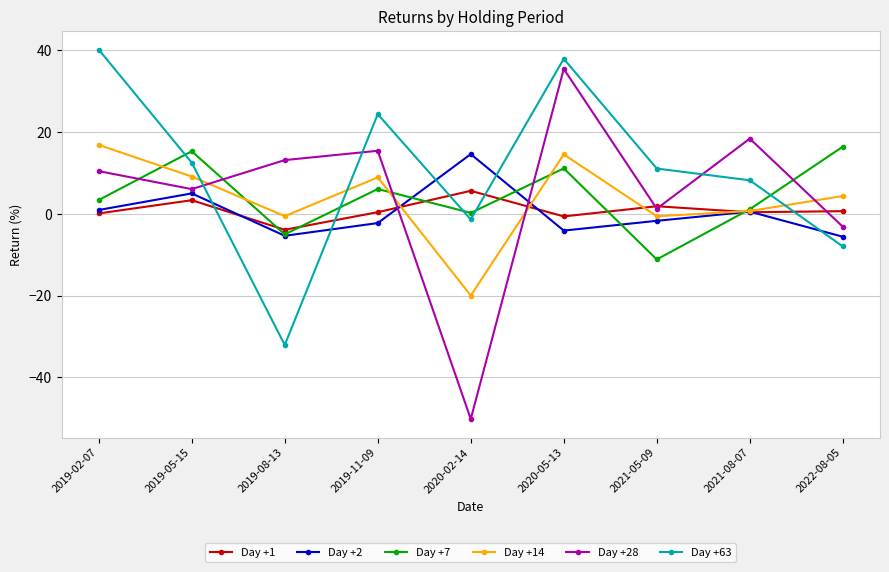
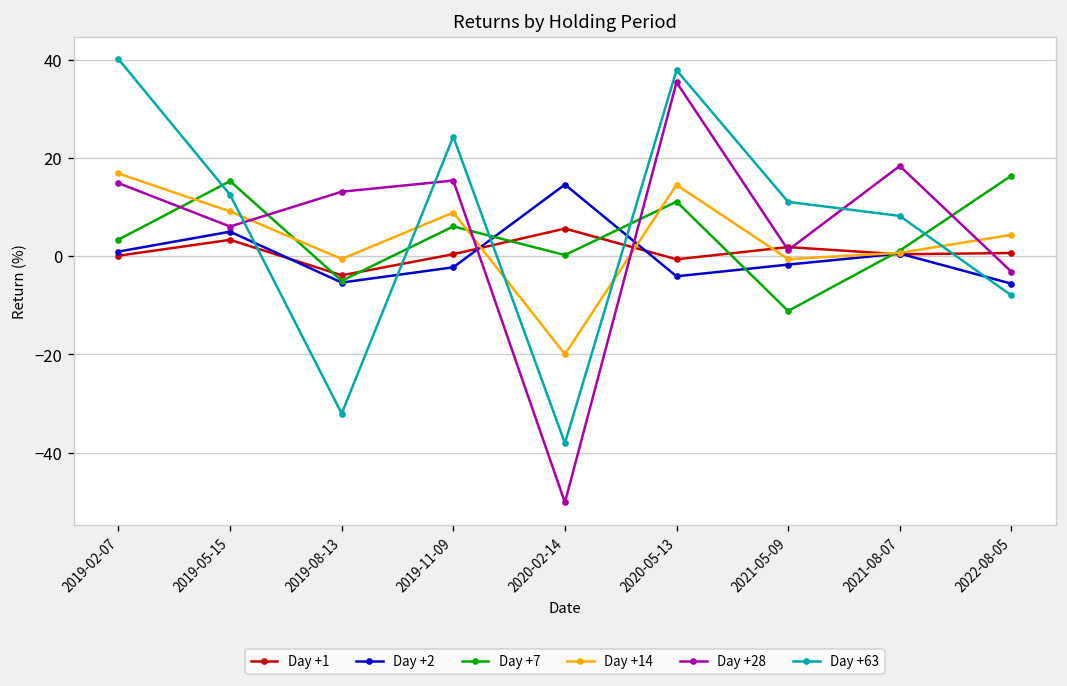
  {
    "Day +1": {
      "2019-02-07": 0,
      "2019-05-15": 3,
      "2019-08-13": -4,
      "2019-11-09": 0,
      "2020-02-14": 6,
      "2020-05-13": -1,
      "2022-08-05": 1
    },
    "Day +2": {
      "2019-02-07": 1,
      "2019-05-15": 5,
      "2019-11-09": -2,
      "2020-02-14": 15,
      "2020-05-13": -4,
      "2021-05-09": -2,
      "2022-08-05": -6
    },
    "Day +7": {
      "2019-02-07": 3,
      "2019-05-15": 15,
      "2019-11-09": 6,
      "2020-02-14": 0,
      "2020-05-13": 11,
      "2021-05-09": -11,
      "2022-08-05": 16
    },
    "Day +14": {
      "2019-02-07": 17,
      "2019-05-15": 9,
      "2019-08-13": -1,
      "2019-11-09": 9,
      "2020-02-14": -20,
      "2020-05-13": 15,
      "2021-05-09": -1,
      "2022-08-05": 4
    },
    "Day +28": {
-     "2019-02-07": 10,
+     "2019-02-07": 15,
      "2019-05-15": 6,
      "2019-08-13": 13,
      "2019-11-09": 15,
      "2020-02-14": -50,
      "2020-05-13": 35,
      "2021-08-07": 18,
      "2022-08-05": -3
    },
    "Day +63": {
      "2019-02-07": 40,
      "2019-05-15": 13,
      "2019-08-13": -32,
      "2019-11-09": 24,
-     "2020-02-14": -1,
+     "2020-02-14": -38,
      "2020-05-13": 38,
      "2021-05-09": 11,
      "2021-08-07": 8,
      "2022-08-05": -8
    }
  }
